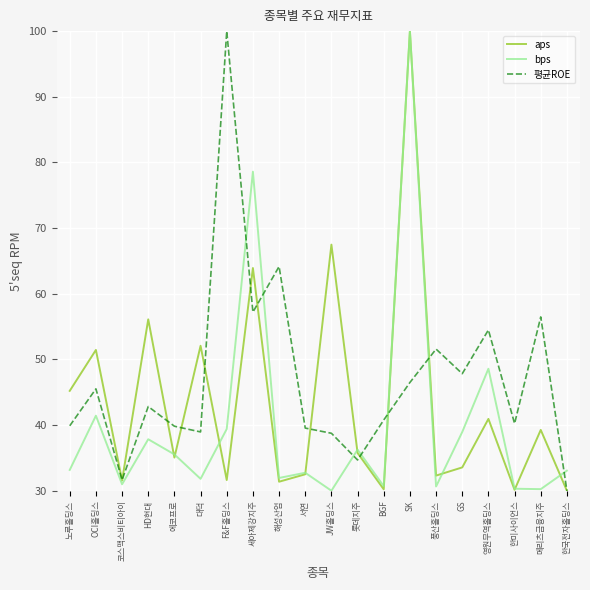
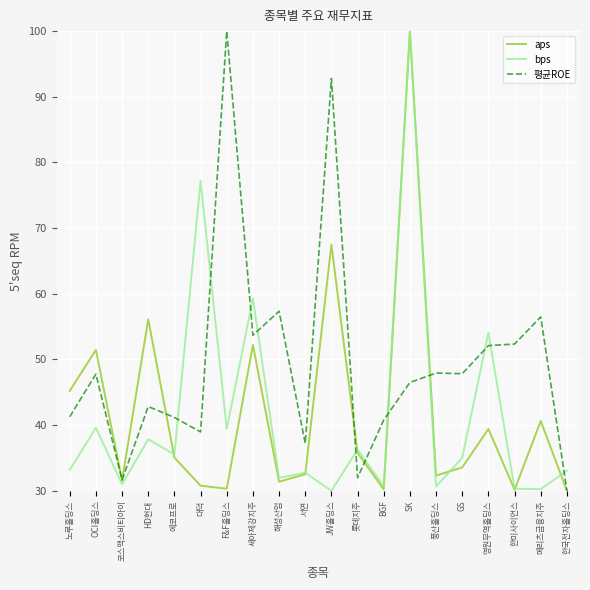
  {
    "aps": {
      "노루홀딩스": 45,
      "OCI홀딩스": 51,
      "HD현대": 56,
      "에코프로": 35,
-     "대덕": 52,
-     "F&F홀딩스": 32,
-     "세아제강지주": 64,
+     "대덕": 31,
+     "F&F홀딩스": 30,
+     "세아제강지주": 52,
      "해성산업": 31,
      "JW홀딩스": 67,
      "롯데지주": 36,
      "BGF": 30,
      "풍산홀딩스": 32,
      "GS": 34,
-     "영원무역홀딩스": 41,
-     "메리츠금융지주": 39
+     "영원무역홀딩스": 39,
+     "메리츠금융지주": 41
    },
    "bps": {
      "노루홀딩스": 33,
-     "OCI홀딩스": 41,
+     "OCI홀딩스": 40,
      "코스맥스비티아이": 31,
      "HD현대": 38,
      "에코프로": 36,
-     "대덕": 32,
+     "대덕": 77,
      "F&F홀딩스": 39,
-     "세아제강지주": 79,
+     "세아제강지주": 59,
      "해성산업": 32,
      "JW홀딩스": 30,
      "롯데지주": 36,
      "BGF": 31,
      "풍산홀딩스": 31,
-     "GS": 39,
-     "영원무역홀딩스": 49,
+     "GS": 35,
+     "영원무역홀딩스": 54,
      "메리츠금융지주": 30,
      "한국전자홀딩스": 33
    },
    "평균ROE": {
-     "노루홀딩스": 40,
-     "OCI홀딩스": 46,
+     "노루홀딩스": 41,
+     "OCI홀딩스": 48,
      "HD현대": 43,
-     "에코프로": 40,
+     "에코프로": 41,
      "대덕": 39,
      "F&F홀딩스": 100,
-     "세아제강지주": 57,
-     "해성산업": 64,
-     "서연": 40,
-     "JW홀딩스": 39,
-     "롯데지주": 35,
+     "세아제강지주": 54,
+     "해성산업": 57,
+     "서연": 37,
+     "JW홀딩스": 93,
+     "롯데지주": 32,
      "BGF": 41,
      "SK": 46,
-     "풍산홀딩스": 52,
+     "풍산홀딩스": 48,
      "GS": 48,
-     "영원무역홀딩스": 54,
-     "한미사이언스": 40,
+     "영원무역홀딩스": 52,
+     "한미사이언스": 52,
      "메리츠금융지주": 56
    }
  }
